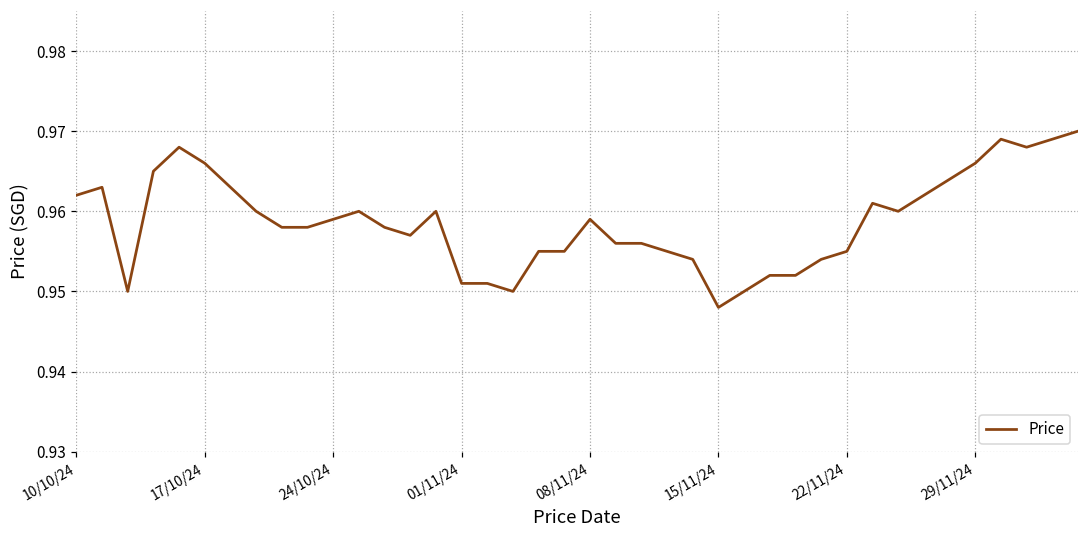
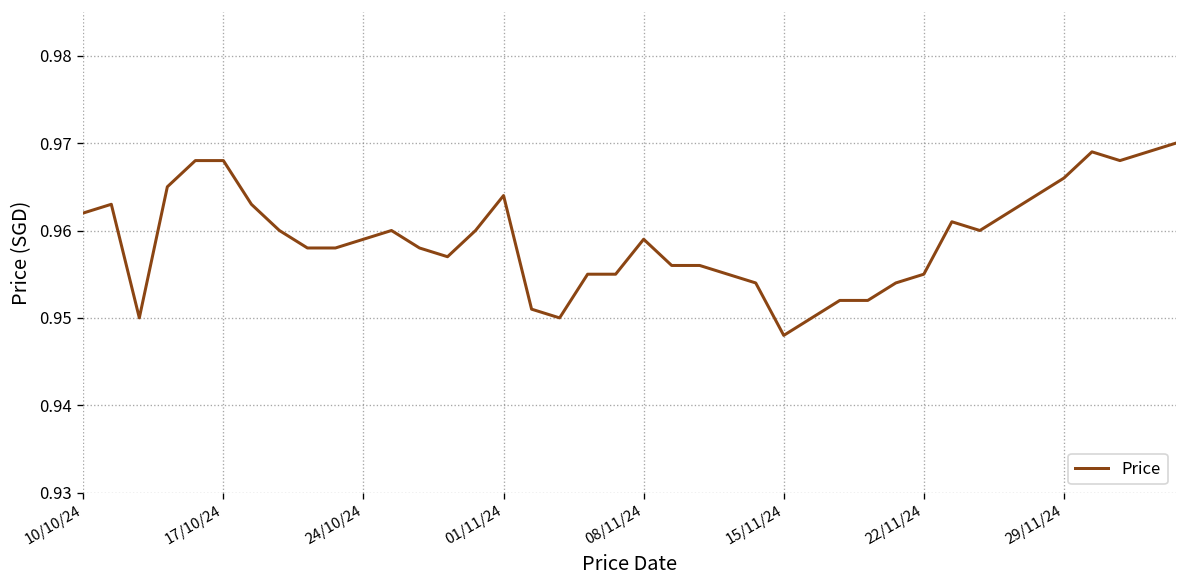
  {
    "10/10/24": 0.962,
-   "17/10/24": 0.966,
+   "17/10/24": 0.968,
    "24/10/24": 0.959,
-   "01/11/24": 0.951,
+   "01/11/24": 0.964,
    "08/11/24": 0.959,
    "15/11/24": 0.948,
    "22/11/24": 0.955,
    "29/11/24": 0.966
  }
